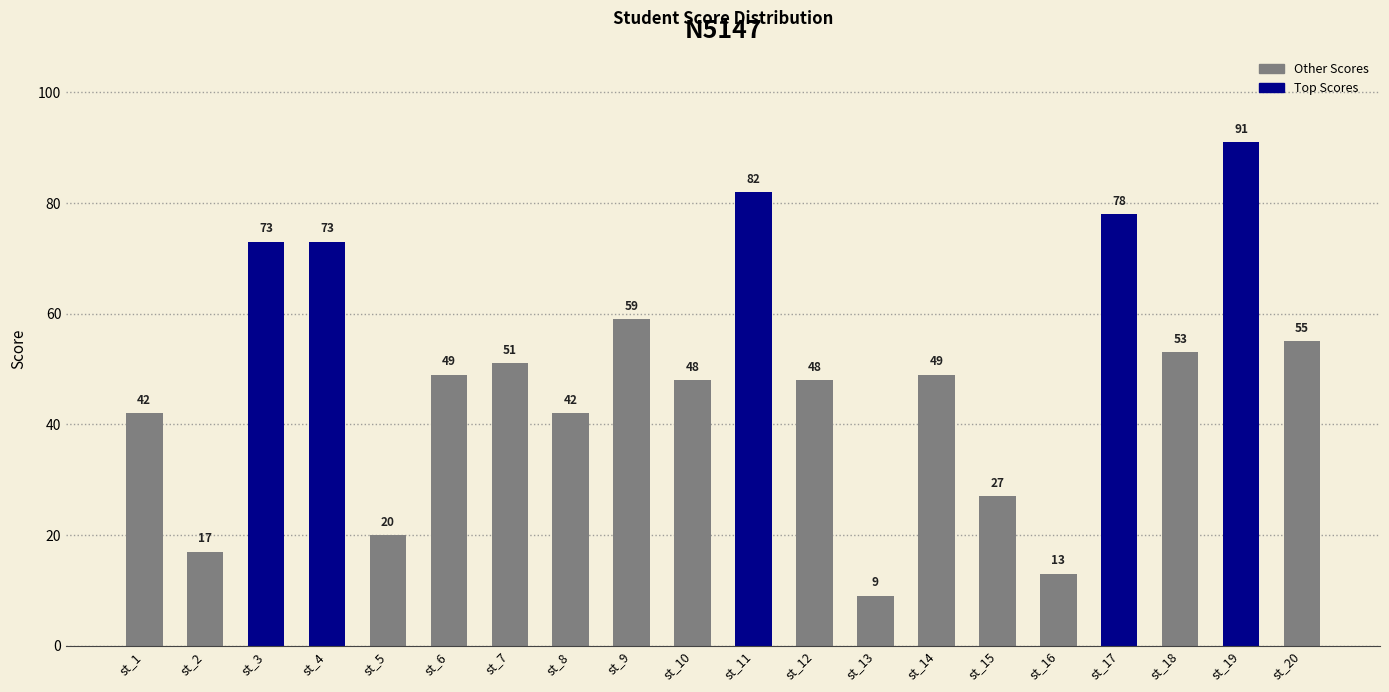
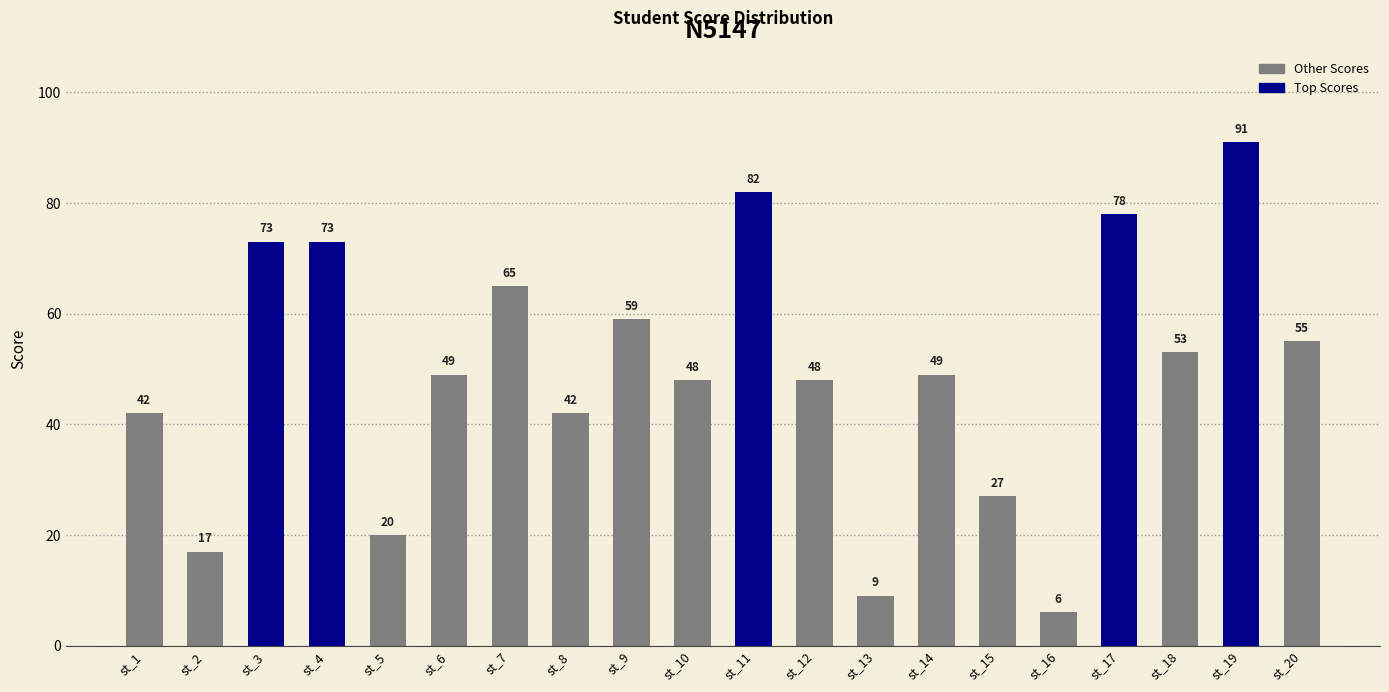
  {
    "st_1": 42,
    "st_2": 17,
    "st_3": 73,
    "st_4": 73,
    "st_5": 20,
    "st_6": 49,
-   "st_7": 51,
+   "st_7": 65,
    "st_8": 42,
    "st_9": 59,
    "st_10": 48,
    "st_11": 82,
    "st_12": 48,
    "st_13": 9,
    "st_14": 49,
    "st_15": 27,
-   "st_16": 13,
+   "st_16": 6,
    "st_17": 78,
    "st_18": 53,
    "st_19": 91,
    "st_20": 55
  }
